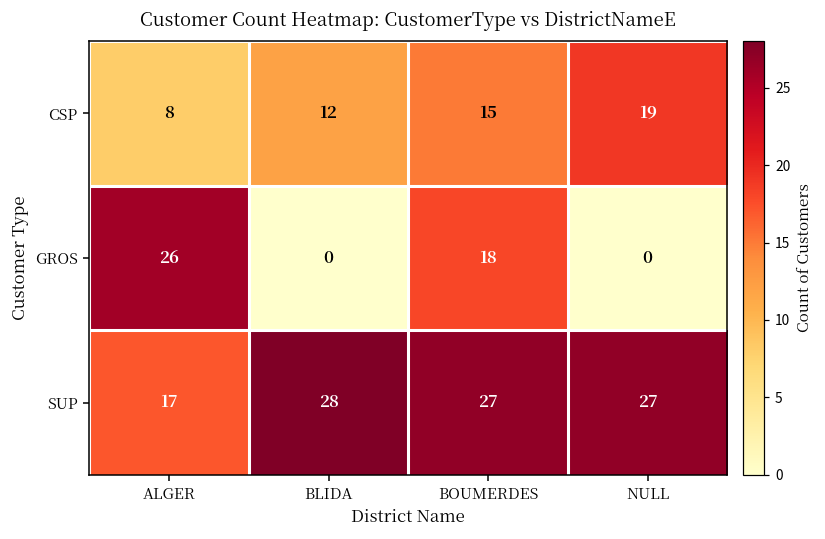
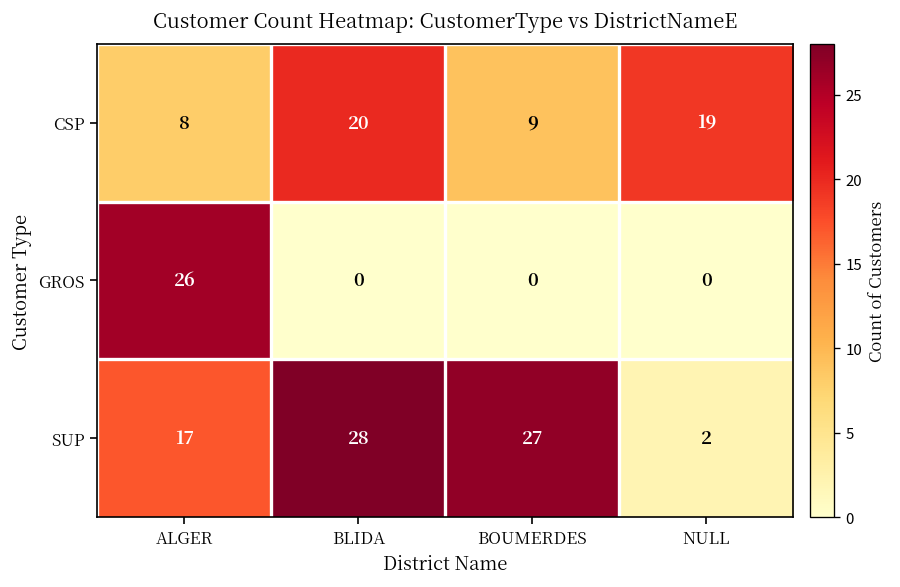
  {
    "CSP": {
      "ALGER": 8,
-     "BLIDA": 12,
-     "BOUMERDES": 15,
+     "BLIDA": 20,
+     "BOUMERDES": 9,
      "NULL": 19
    },
    "GROS": {
      "ALGER": 26,
      "BLIDA": 0,
-     "BOUMERDES": 18,
+     "BOUMERDES": 0,
      "NULL": 0
    },
    "SUP": {
      "ALGER": 17,
      "BLIDA": 28,
      "BOUMERDES": 27,
-     "NULL": 27
+     "NULL": 2
    }
  }
